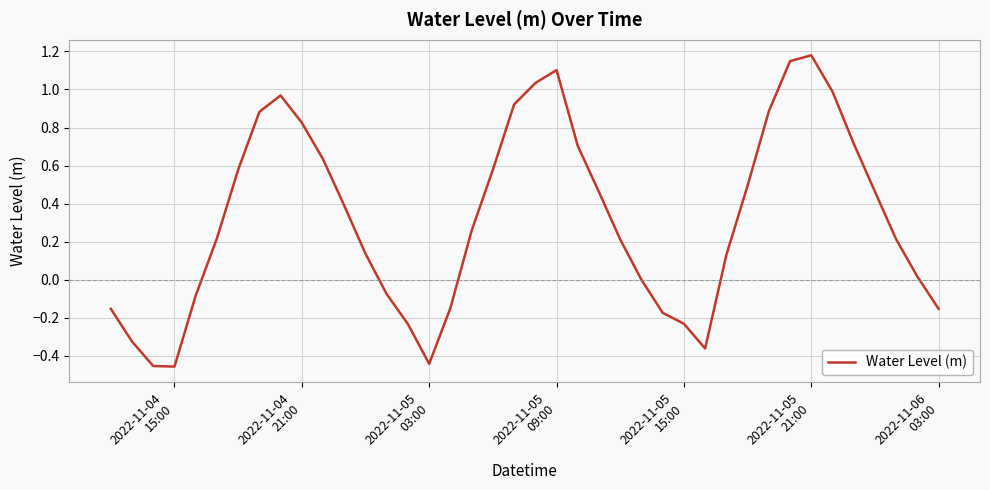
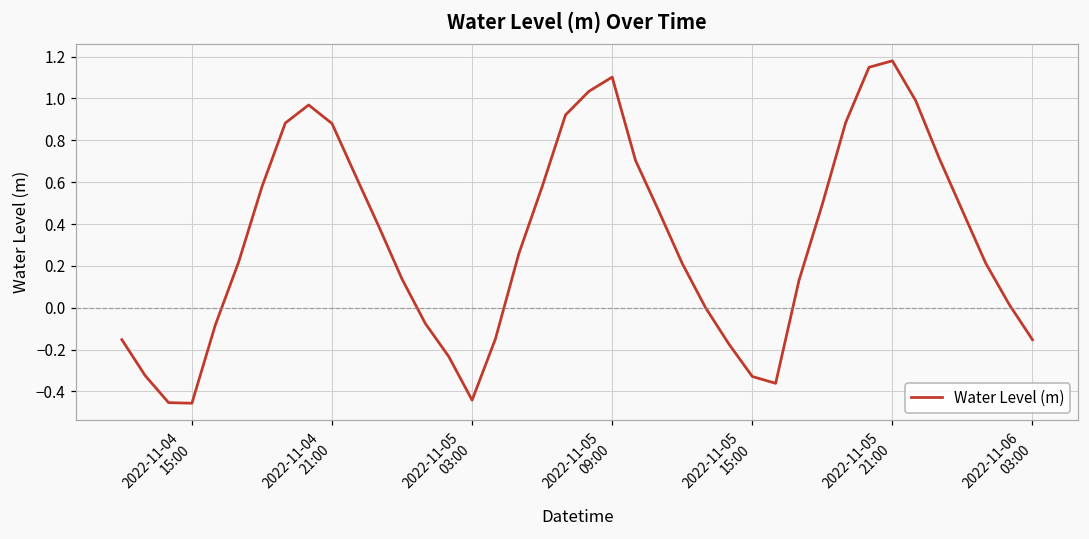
  {
    "2022-11-04 15:00": -0.46,
-   "2022-11-04 21:00": 0.83,
+   "2022-11-04 21:00": 0.88,
    "2022-11-05 03:00": -0.44,
    "2022-11-05 09:00": 1.10,
-   "2022-11-05 15:00": -0.23,
+   "2022-11-05 15:00": -0.33,
    "2022-11-05 21:00": 1.18,
    "2022-11-06 03:00": -0.15
  }
